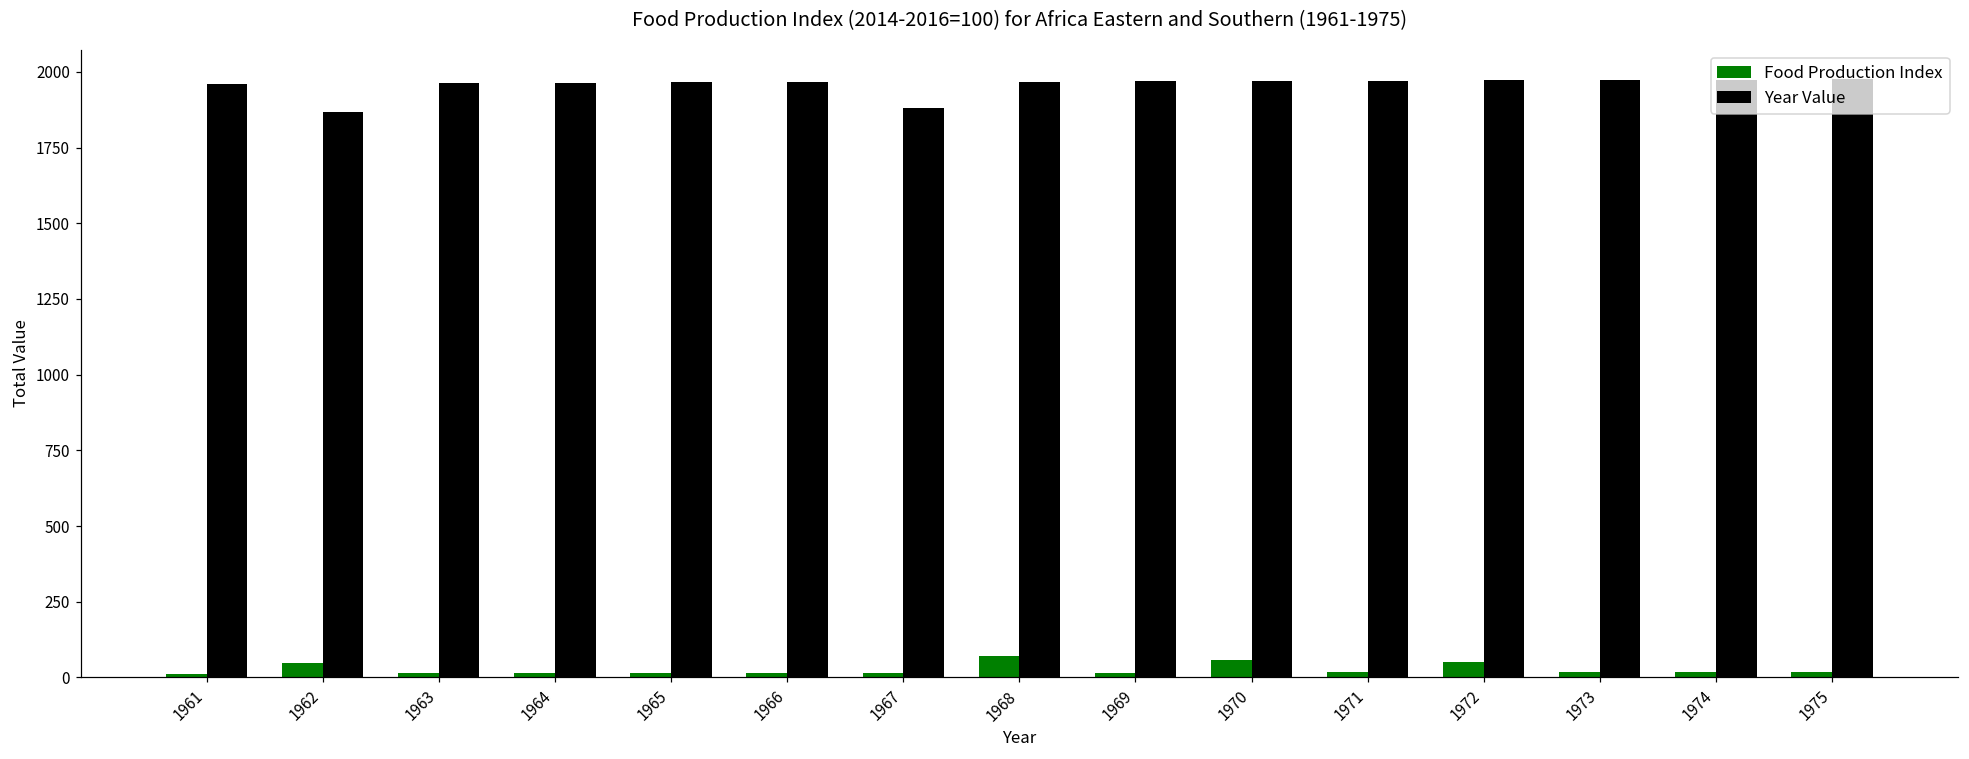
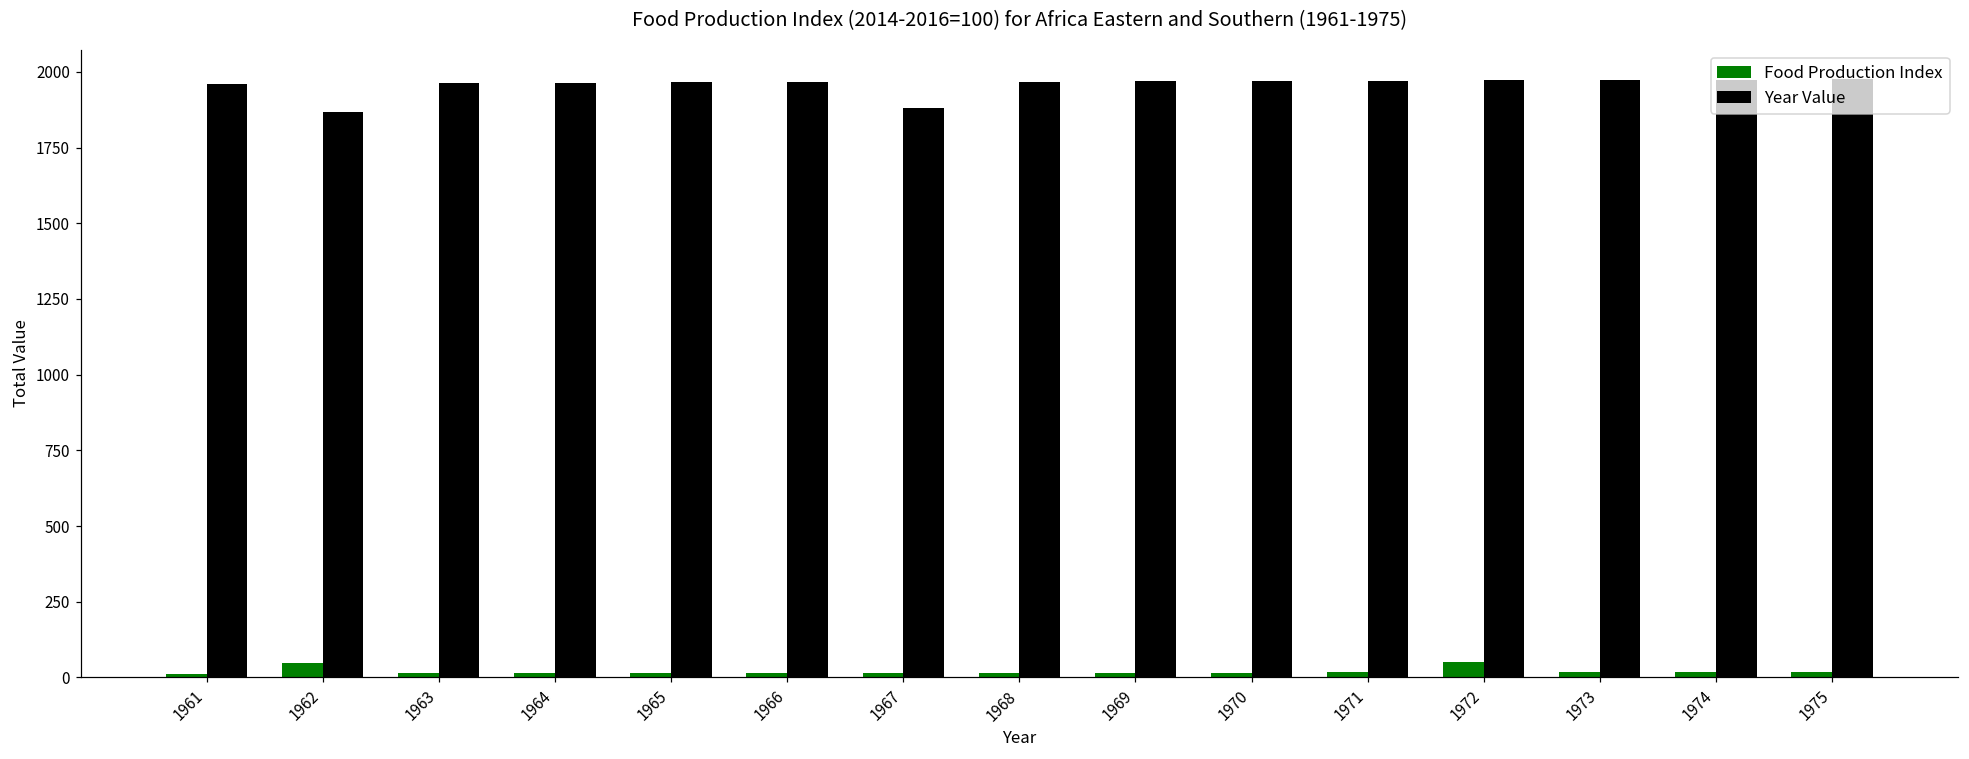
  {
    "Food Production Index": {
      "1961": 10,
      "1962": 50,
      "1963": 10,
      "1964": 10,
      "1965": 10,
      "1966": 10,
      "1967": 20,
-     "1968": 70,
+     "1968": 10,
      "1969": 20,
-     "1970": 60,
+     "1970": 20,
      "1971": 20,
      "1972": 50,
      "1973": 20,
      "1974": 20,
      "1975": 20
    },
    "Year Value": {
      "1961": 1960,
      "1962": 1870,
      "1963": 1960,
      "1964": 1960,
      "1965": 1970,
      "1966": 1970,
      "1967": 1880,
      "1968": 1970,
      "1969": 1970,
      "1970": 1970,
      "1971": 1970,
      "1972": 1970,
      "1973": 1970
    }
  }
